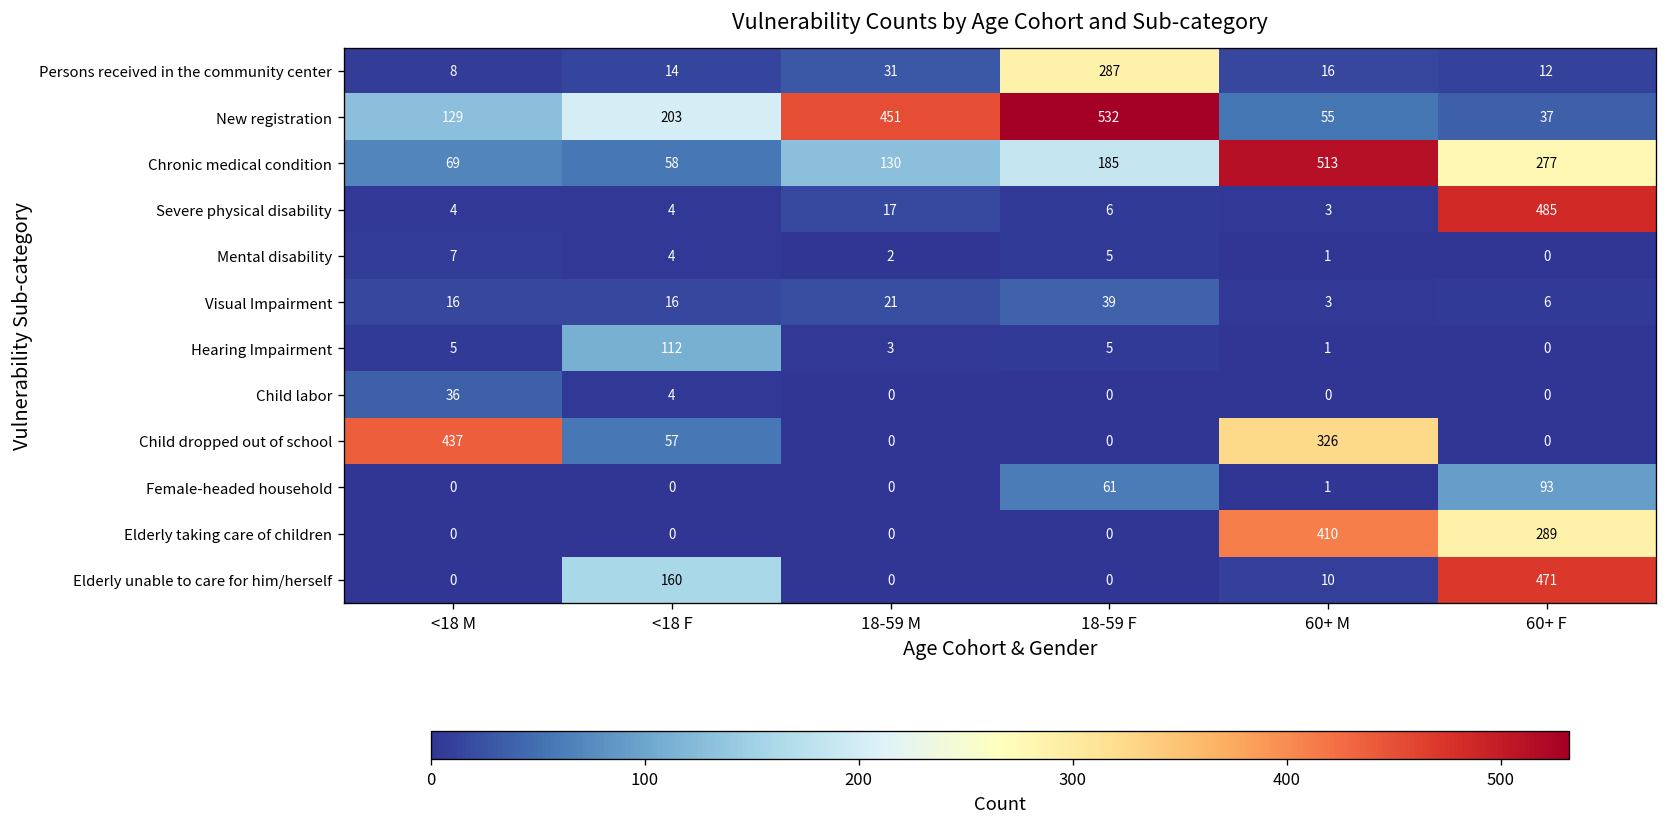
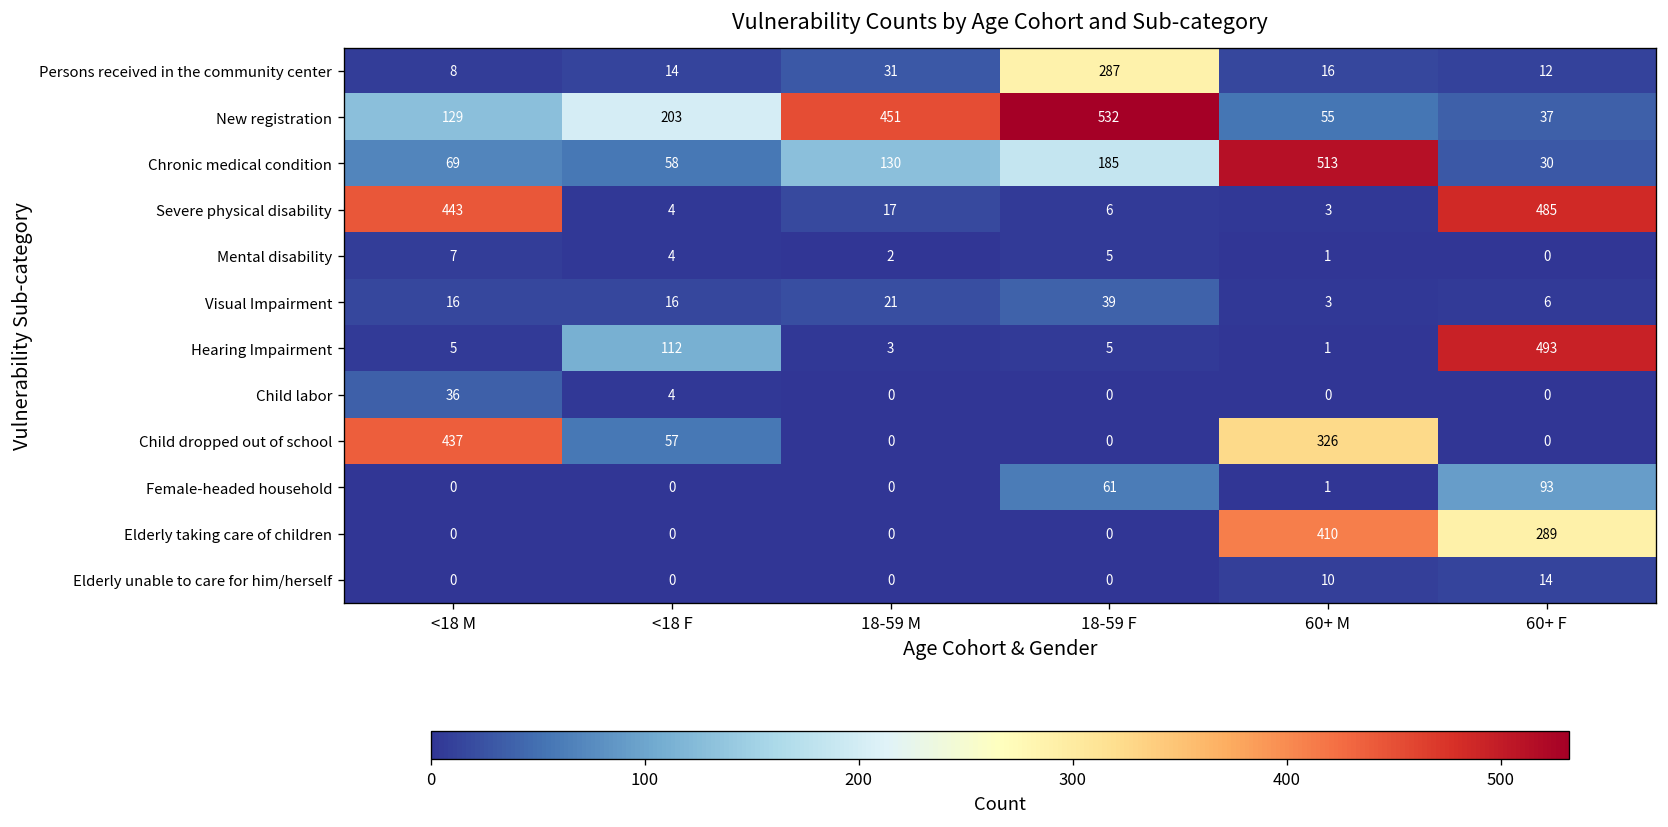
  {
    "Persons received in the community center": {
      "<18 M": 8,
      "<18 F": 14,
      "18-59 M": 31,
      "18-59 F": 287,
      "60+ M": 16,
      "60+ F": 12
    },
    "New registration": {
      "<18 M": 129,
      "<18 F": 203,
      "18-59 M": 451,
      "18-59 F": 532,
      "60+ M": 55,
      "60+ F": 37
    },
    "Chronic medical condition": {
      "<18 M": 69,
      "<18 F": 58,
      "18-59 M": 130,
      "18-59 F": 185,
      "60+ M": 513,
-     "60+ F": 277
+     "60+ F": 30
    },
    "Severe physical disability": {
-     "<18 M": 4,
+     "<18 M": 443,
      "<18 F": 4,
      "18-59 M": 17,
      "18-59 F": 6,
      "60+ M": 3,
      "60+ F": 485
    },
    "Mental disability": {
      "<18 M": 7,
      "<18 F": 4,
      "18-59 M": 2,
      "18-59 F": 5,
      "60+ M": 1,
      "60+ F": 0
    },
    "Visual Impairment": {
      "<18 M": 16,
      "<18 F": 16,
      "18-59 M": 21,
      "18-59 F": 39,
      "60+ M": 3,
      "60+ F": 6
    },
    "Hearing Impairment": {
      "<18 M": 5,
      "<18 F": 112,
      "18-59 M": 3,
      "18-59 F": 5,
      "60+ M": 1,
-     "60+ F": 0
+     "60+ F": 493
    },
    "Child labor": {
      "<18 M": 36,
      "<18 F": 4,
      "18-59 M": 0,
      "18-59 F": 0,
      "60+ M": 0,
      "60+ F": 0
    },
    "Child dropped out of school": {
      "<18 M": 437,
      "<18 F": 57,
      "18-59 M": 0,
      "18-59 F": 0,
      "60+ M": 326,
      "60+ F": 0
    },
    "Female-headed household": {
      "<18 M": 0,
      "<18 F": 0,
      "18-59 M": 0,
      "18-59 F": 61,
      "60+ M": 1,
      "60+ F": 93
    },
    "Elderly taking care of children": {
      "<18 M": 0,
      "<18 F": 0,
      "18-59 M": 0,
      "18-59 F": 0,
      "60+ M": 410,
      "60+ F": 289
    },
    "Elderly unable to care for him/herself": {
      "<18 M": 0,
-     "<18 F": 160,
+     "<18 F": 0,
      "18-59 M": 0,
      "18-59 F": 0,
      "60+ M": 10,
-     "60+ F": 471
+     "60+ F": 14
    }
  }
